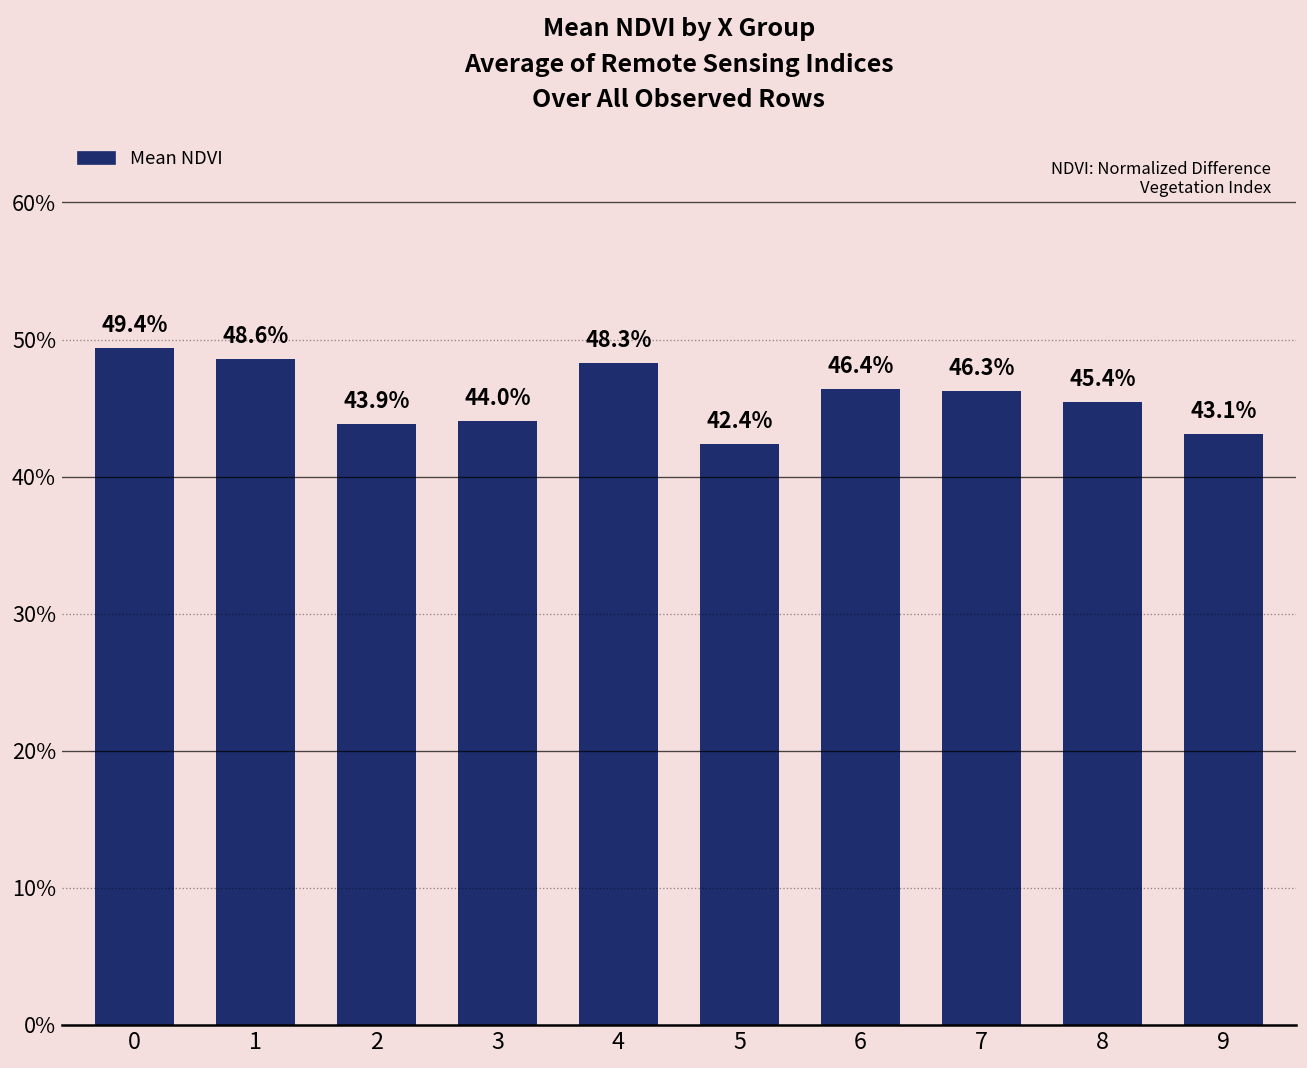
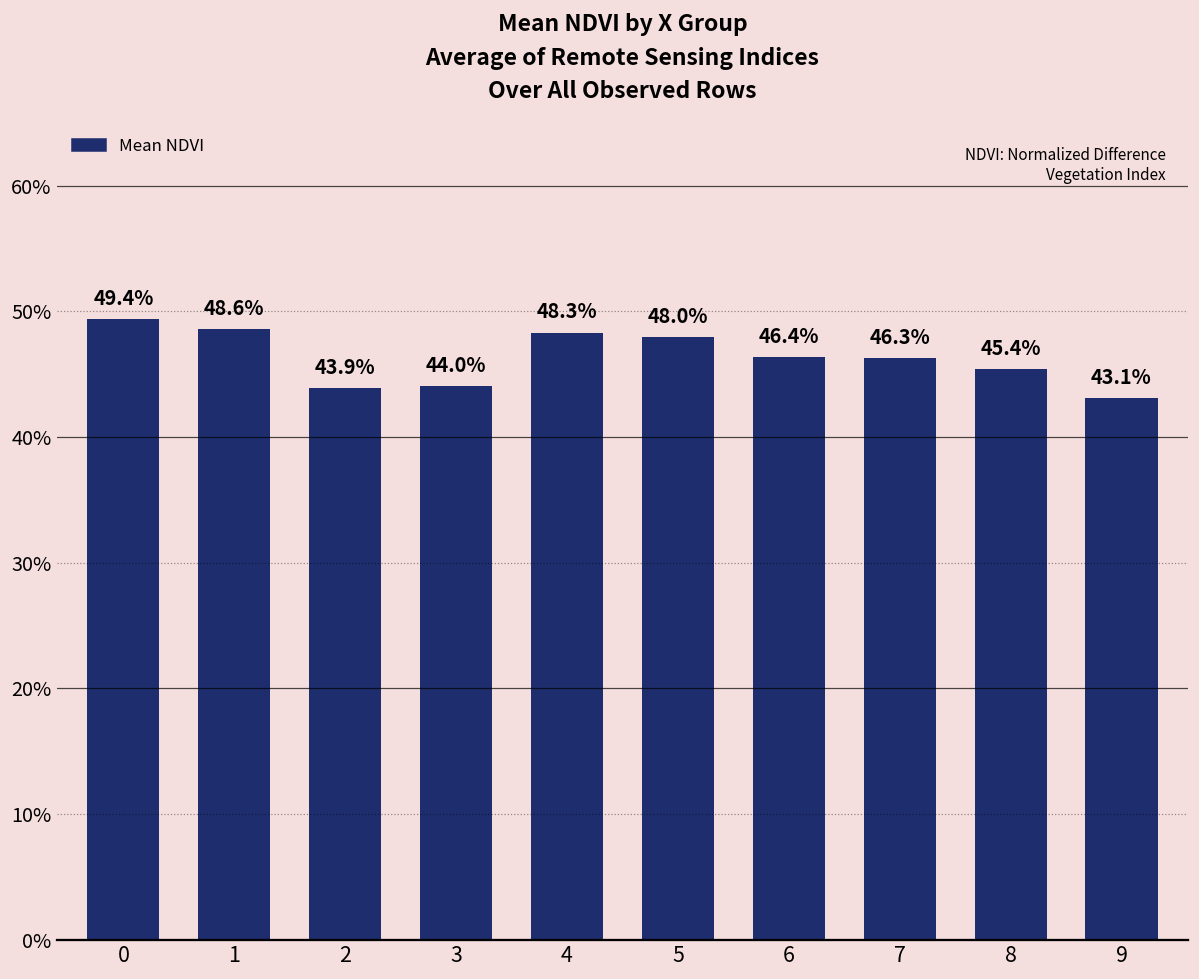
  {
    "0": "49.4%",
    "1": "48.6%",
    "2": "43.9%",
    "3": "44.0%",
    "4": "48.3%",
-   "5": "42.4%",
+   "5": "48.0%",
    "6": "46.4%",
    "7": "46.3%",
    "8": "45.4%",
    "9": "43.1%"
  }
